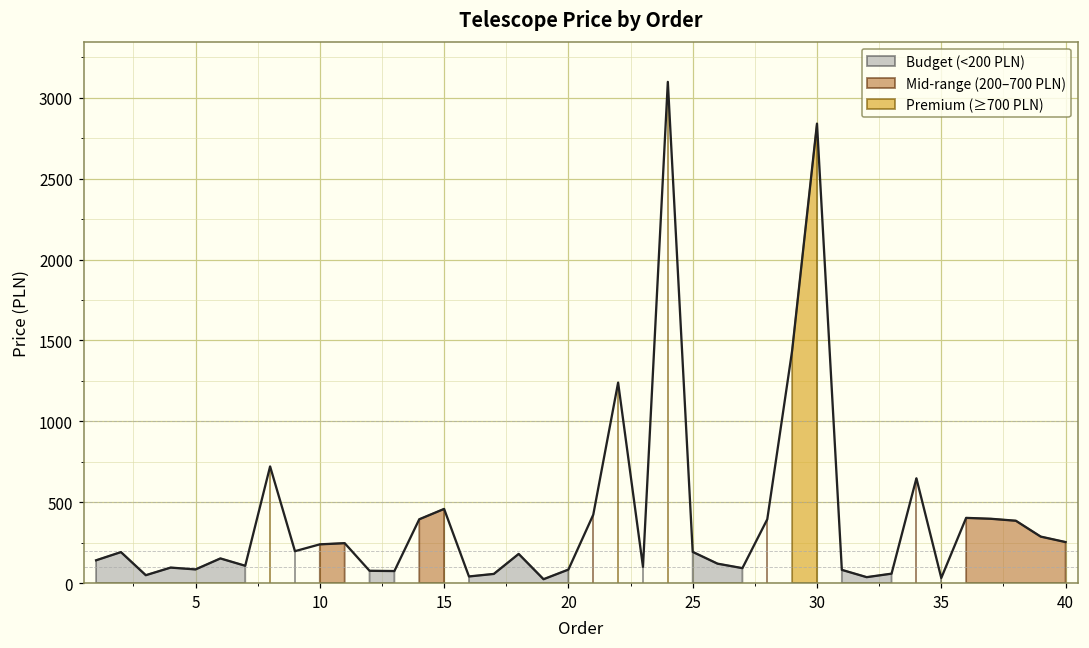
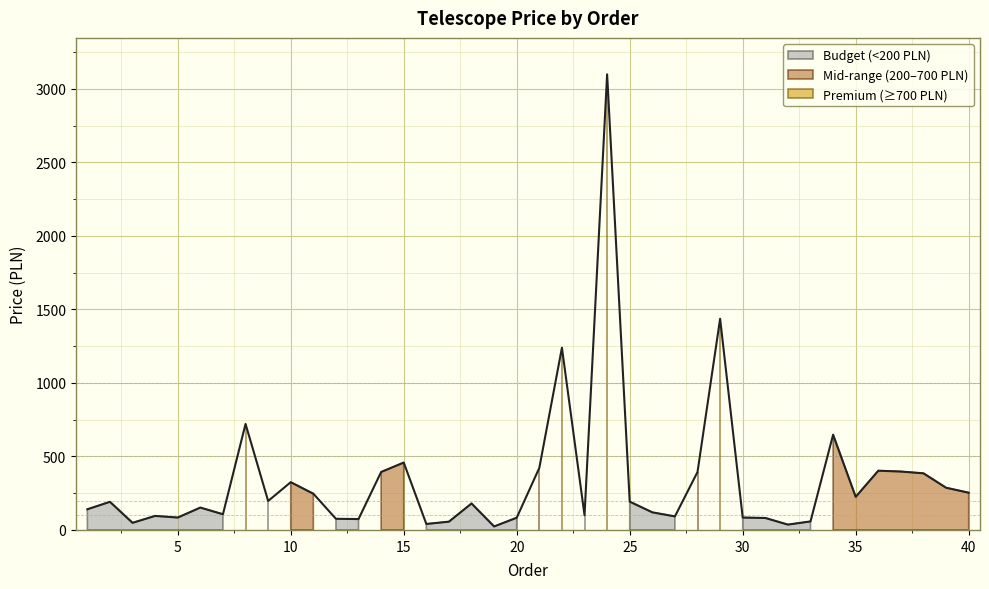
  {
    "5": 80,
-   "10": 240,
+   "10": 320,
    "15": 460,
    "20": 80,
    "25": 190,
-   "30": 2840,
-   "35": 30,
+   "30": 80,
+   "35": 230,
    "40": 250
  }
